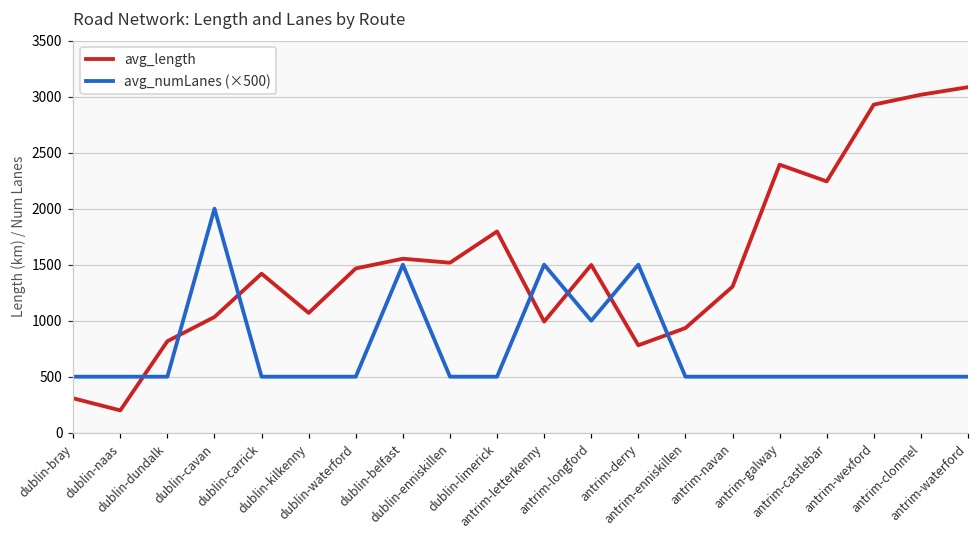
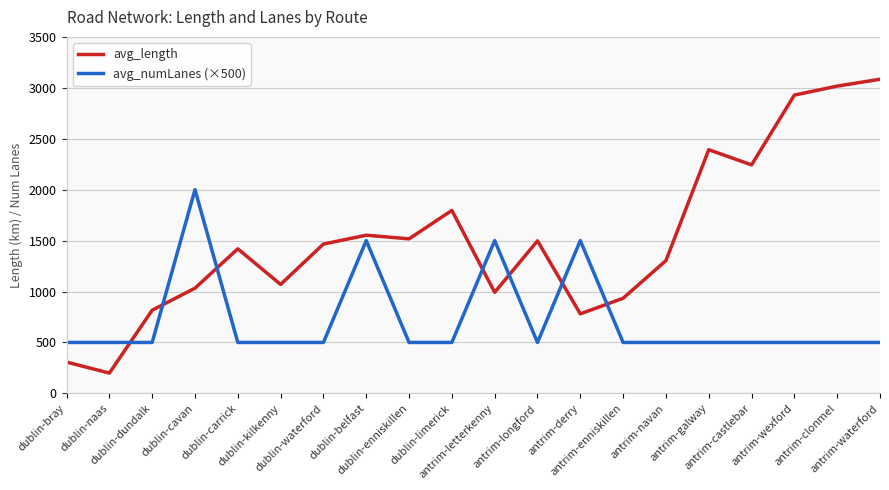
  {
    "avg_length": {
      "dublin-bray": 310,
      "dublin-naas": 200,
      "dublin-dundalk": 820,
      "dublin-cavan": 1030,
      "dublin-carrick": 1420,
      "dublin-kilkenny": 1070,
      "dublin-waterford": 1470,
      "dublin-belfast": 1550,
      "dublin-enniskillen": 1520,
      "dublin-limerick": 1800,
      "antrim-letterkenny": 990,
      "antrim-longford": 1500,
      "antrim-derry": 780,
      "antrim-enniskillen": 930,
      "antrim-navan": 1300,
      "antrim-galway": 2390,
      "antrim-castlebar": 2240,
      "antrim-wexford": 2930,
      "antrim-clonmel": 3020,
      "antrim-waterford": 3080
    },
    "avg_numLanes (×500)": {
      "dublin-bray": 500,
      "dublin-naas": 500,
      "dublin-dundalk": 500,
      "dublin-cavan": 2000,
      "dublin-carrick": 500,
      "dublin-kilkenny": 500,
      "dublin-waterford": 500,
      "dublin-belfast": 1500,
      "dublin-enniskillen": 500,
      "dublin-limerick": 500,
      "antrim-letterkenny": 1500,
-     "antrim-longford": 1000,
+     "antrim-longford": 500,
      "antrim-derry": 1500,
      "antrim-enniskillen": 500,
      "antrim-navan": 500,
      "antrim-galway": 500,
      "antrim-castlebar": 500,
      "antrim-wexford": 500,
      "antrim-clonmel": 500,
      "antrim-waterford": 500
    }
  }
